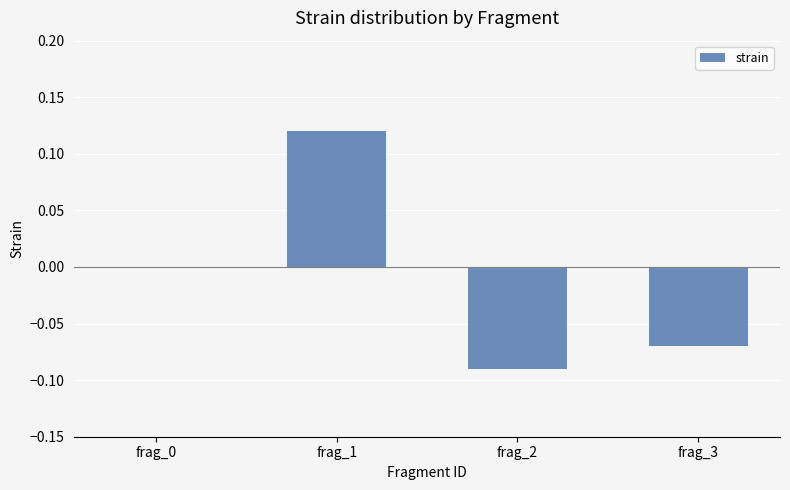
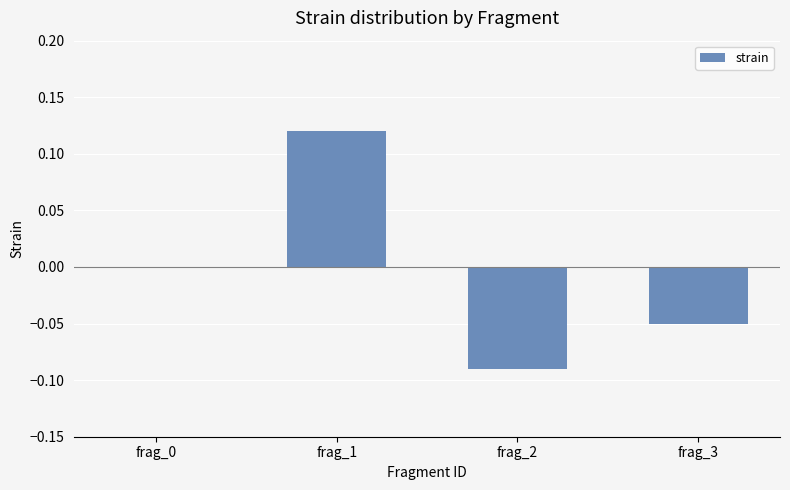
  {
    "frag_0": 0.00,
    "frag_1": 0.12,
    "frag_2": -0.09,
-   "frag_3": -0.07
+   "frag_3": -0.05
  }
